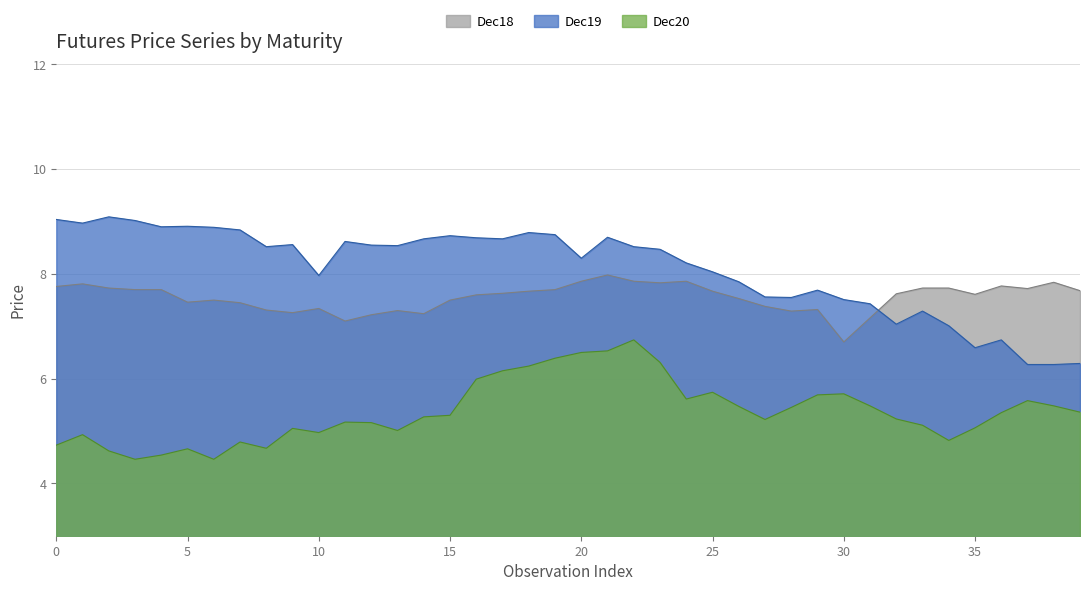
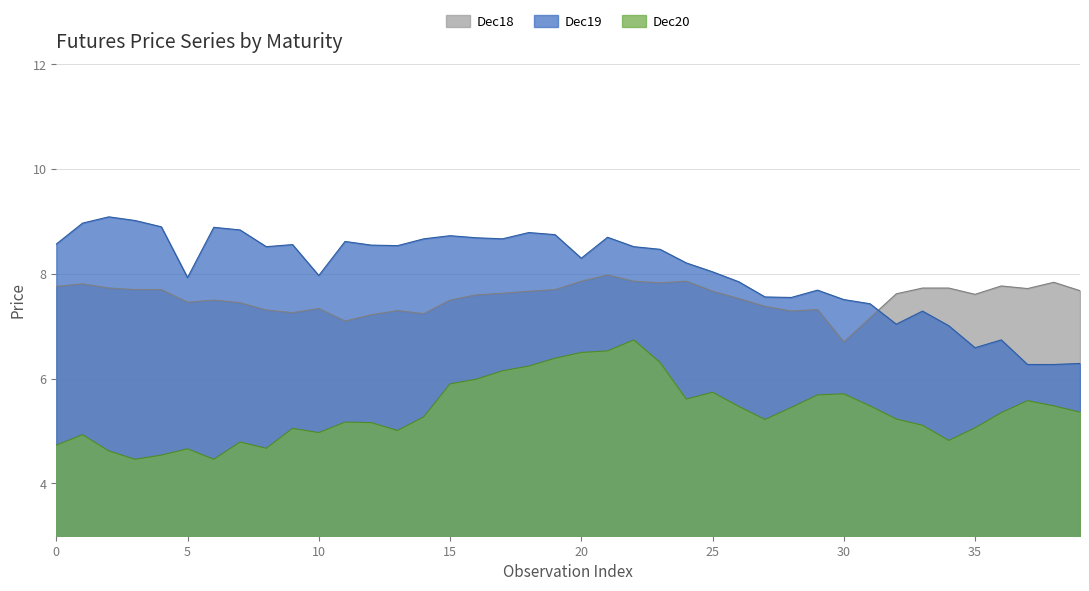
  {
    "Dec18": {
      "0": 7.8,
      "5": 7.5,
      "10": 7.3,
      "15": 7.5,
      "20": 7.9,
      "25": 7.7,
      "30": 6.7,
      "35": 7.6
    },
    "Dec19": {
-     "0": 9.0,
-     "5": 8.9,
+     "0": 8.6,
+     "5": 7.9,
      "10": 8.0,
      "15": 8.7,
      "20": 8.3,
      "25": 8.0,
      "30": 7.5,
      "35": 6.6
    },
    "Dec20": {
      "0": 4.7,
      "5": 4.7,
      "10": 5.0,
-     "15": 5.3,
+     "15": 5.9,
      "20": 6.5,
      "25": 5.7,
      "30": 5.7,
      "35": 5.1
    }
  }
